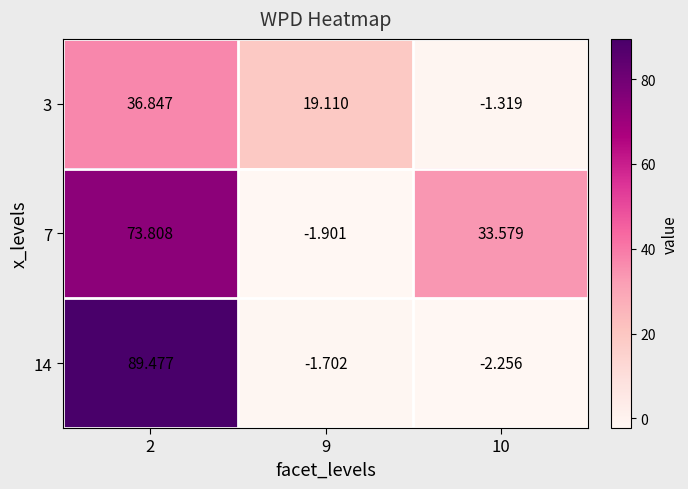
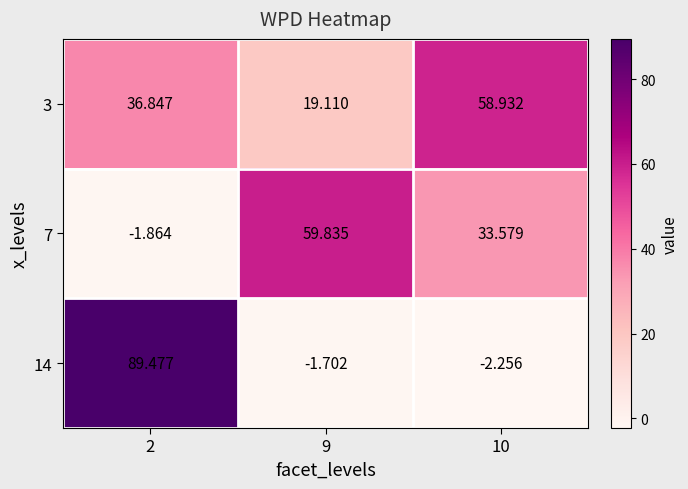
  {
    "3": {
      "2": 36.847,
      "9": 19.110,
-     "10": -1.319
+     "10": 58.932
    },
    "7": {
-     "2": 73.808,
-     "9": -1.901,
+     "2": -1.864,
+     "9": 59.835,
      "10": 33.579
    },
    "14": {
      "2": 89.477,
      "9": -1.702,
      "10": -2.256
    }
  }
